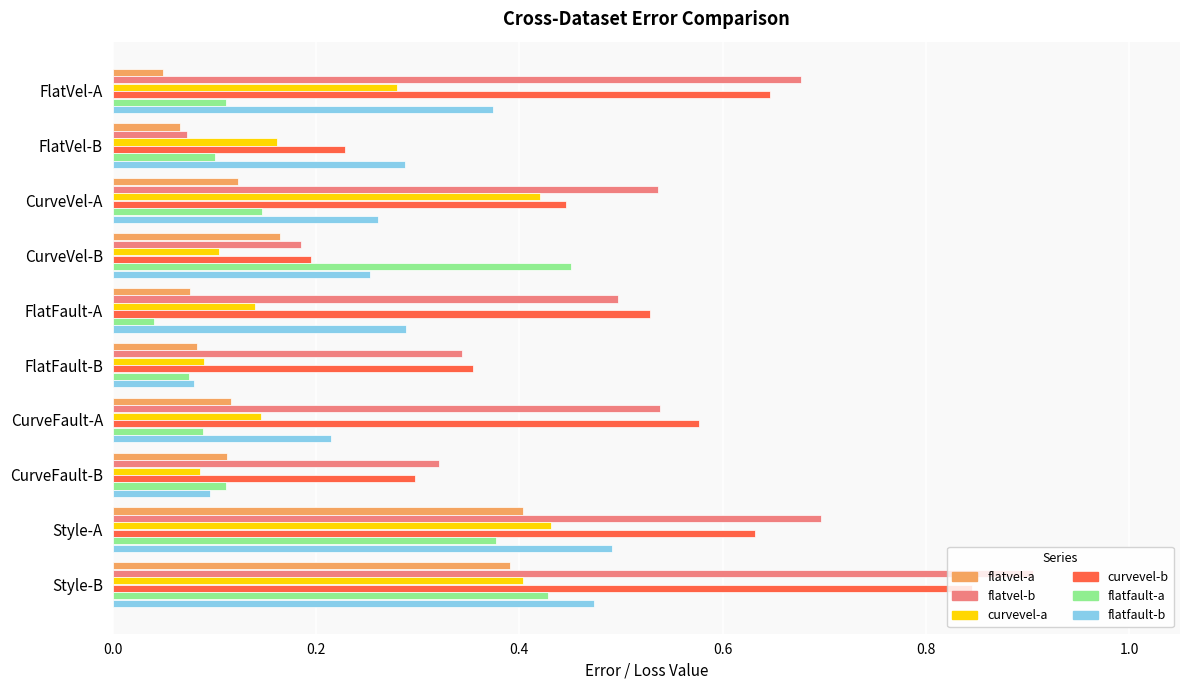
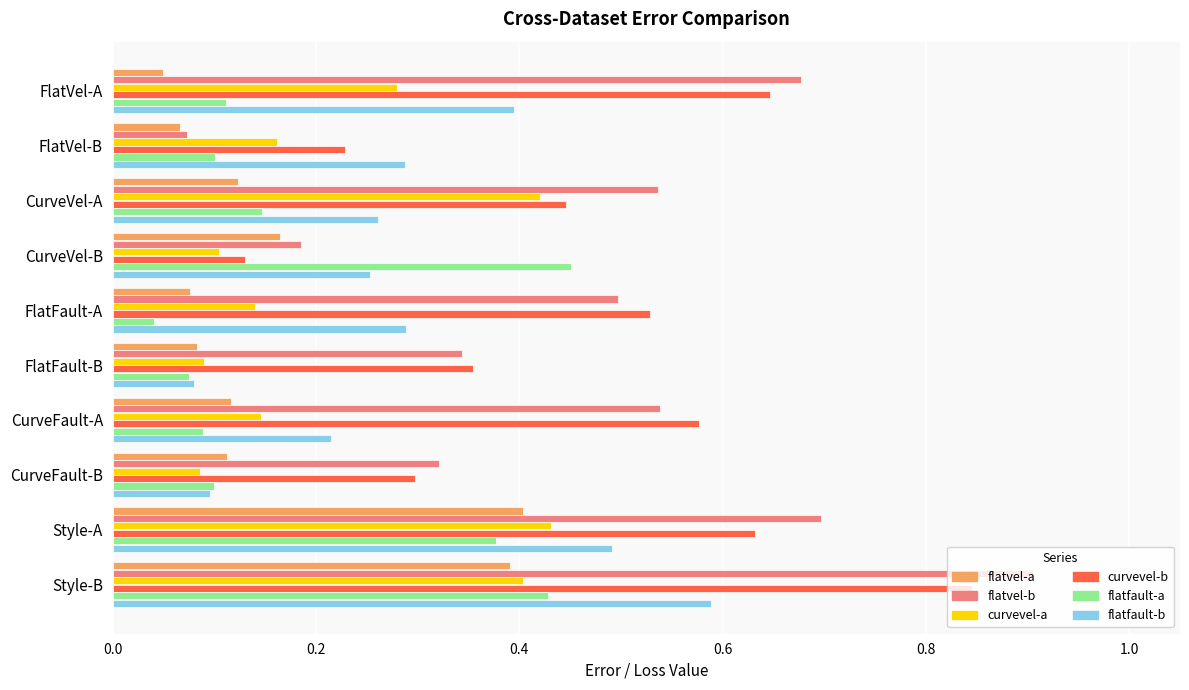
  {
    "curvevel-a": {
      "FlatVel-A": 0.279,
      "FlatVel-B": 0.161,
      "CurveVel-A": 0.420,
      "CurveVel-B": 0.105,
      "FlatFault-A": 0.140,
      "FlatFault-B": 0.090,
      "CurveFault-A": 0.146,
      "CurveFault-B": 0.086,
      "Style-A": 0.431,
      "Style-B": 0.404
    },
    "curvevel-b": {
      "FlatVel-A": 0.647,
      "FlatVel-B": 0.228,
      "CurveVel-A": 0.445,
-     "CurveVel-B": 0.195,
+     "CurveVel-B": 0.130,
      "FlatFault-A": 0.529,
      "FlatFault-B": 0.354,
      "CurveFault-A": 0.577,
      "CurveFault-B": 0.297,
      "Style-A": 0.632
    },
    "flatfault-a": {
      "FlatVel-A": 0.112,
      "FlatVel-B": 0.101,
      "CurveVel-A": 0.147,
      "CurveVel-B": 0.451,
      "FlatFault-A": 0.041,
      "FlatFault-B": 0.075,
      "CurveFault-A": 0.089,
-     "CurveFault-B": 0.112,
+     "CurveFault-B": 0.099,
      "Style-A": 0.377,
      "Style-B": 0.428
    },
    "flatfault-b": {
-     "FlatVel-A": 0.374,
+     "FlatVel-A": 0.395,
      "FlatVel-B": 0.288,
      "CurveVel-A": 0.261,
      "CurveVel-B": 0.253,
      "FlatFault-A": 0.289,
      "FlatFault-B": 0.080,
      "CurveFault-A": 0.215,
      "CurveFault-B": 0.096,
      "Style-A": 0.491,
-     "Style-B": 0.473
+     "Style-B": 0.589
    }
  }
